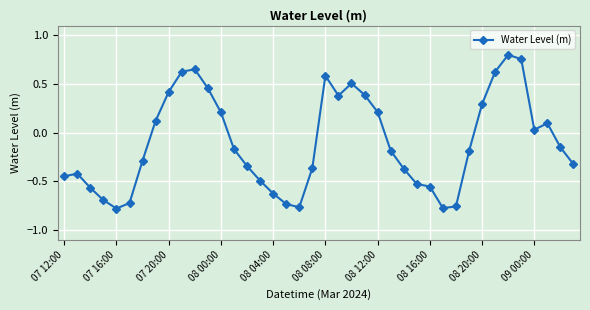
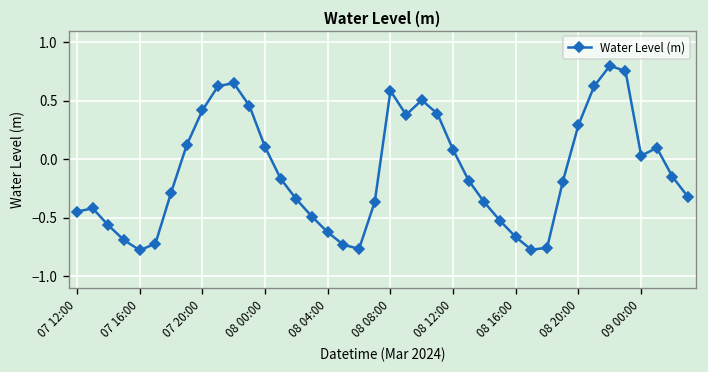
  {
    "07 12:00": -0.4,
    "07 16:00": -0.8,
    "07 20:00": 0.4,
-   "08 00:00": 0.2,
+   "08 00:00": 0.1,
    "08 04:00": -0.6,
    "08 08:00": 0.6,
-   "08 12:00": 0.2,
-   "08 16:00": -0.6,
+   "08 12:00": 0.1,
+   "08 16:00": -0.7,
    "08 20:00": 0.3,
    "09 00:00": 0.0
  }
